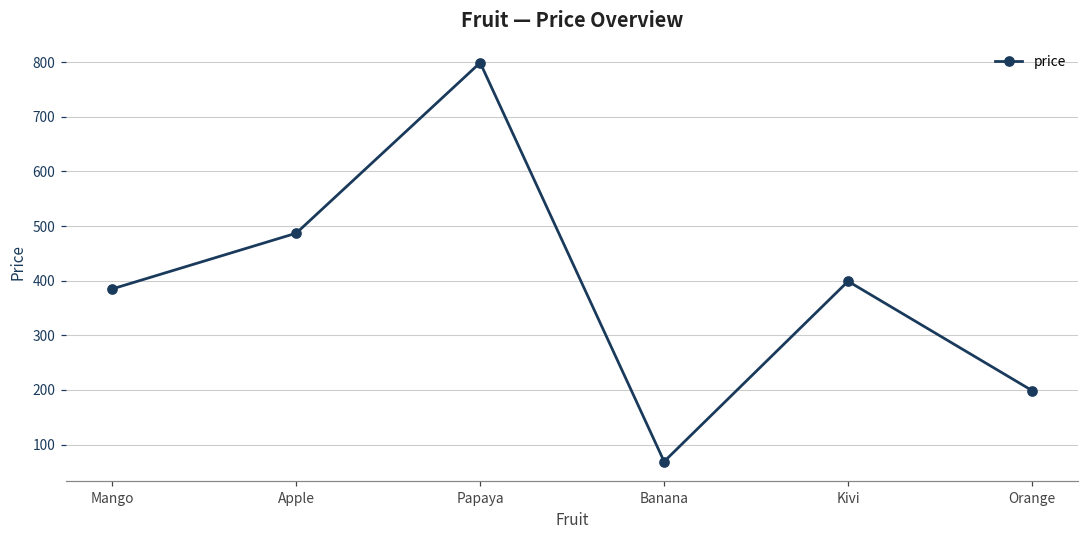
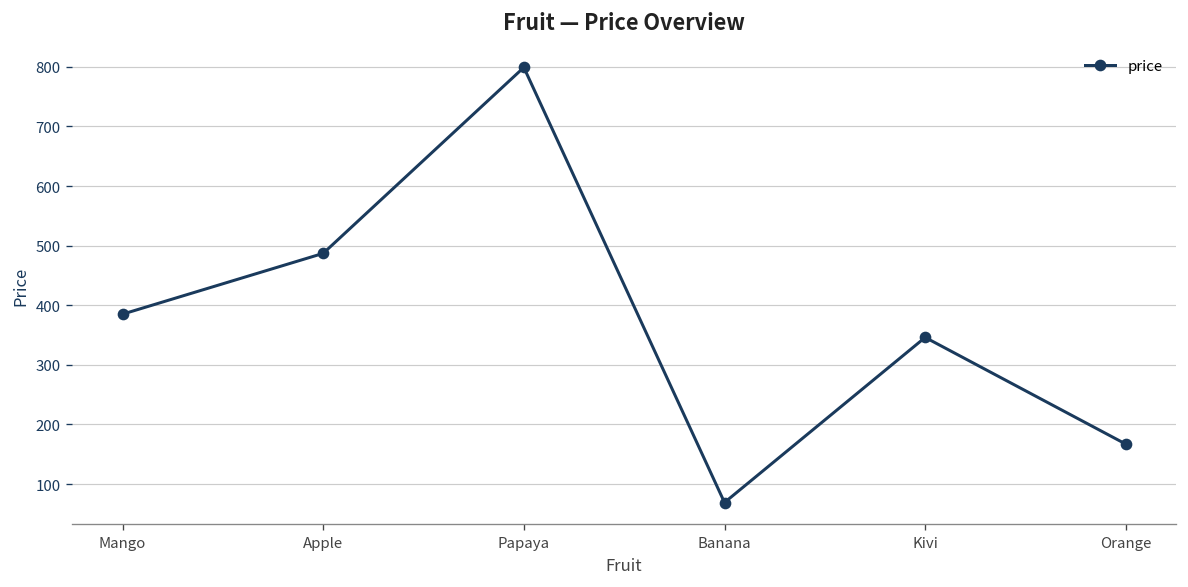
  {
    "Mango": 390,
    "Apple": 490,
    "Papaya": 800,
    "Banana": 70,
-   "Kivi": 400,
-   "Orange": 200
+   "Kivi": 350,
+   "Orange": 170
  }
